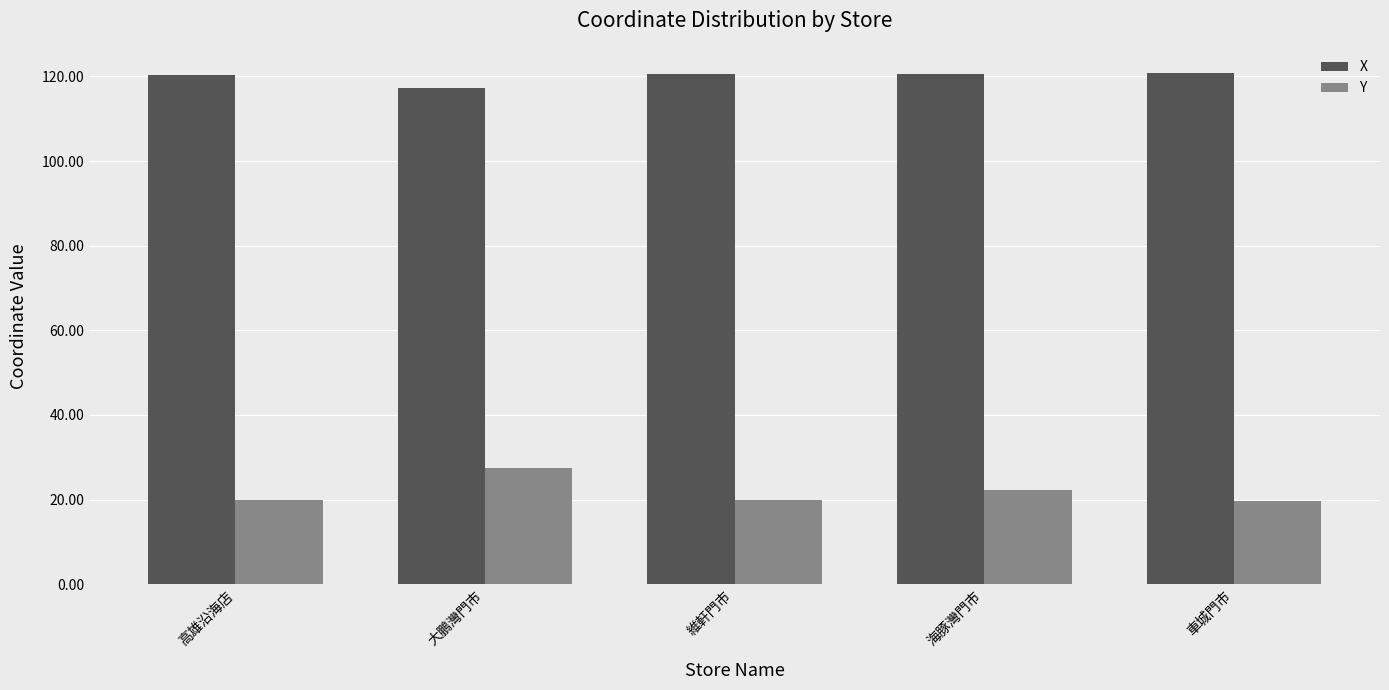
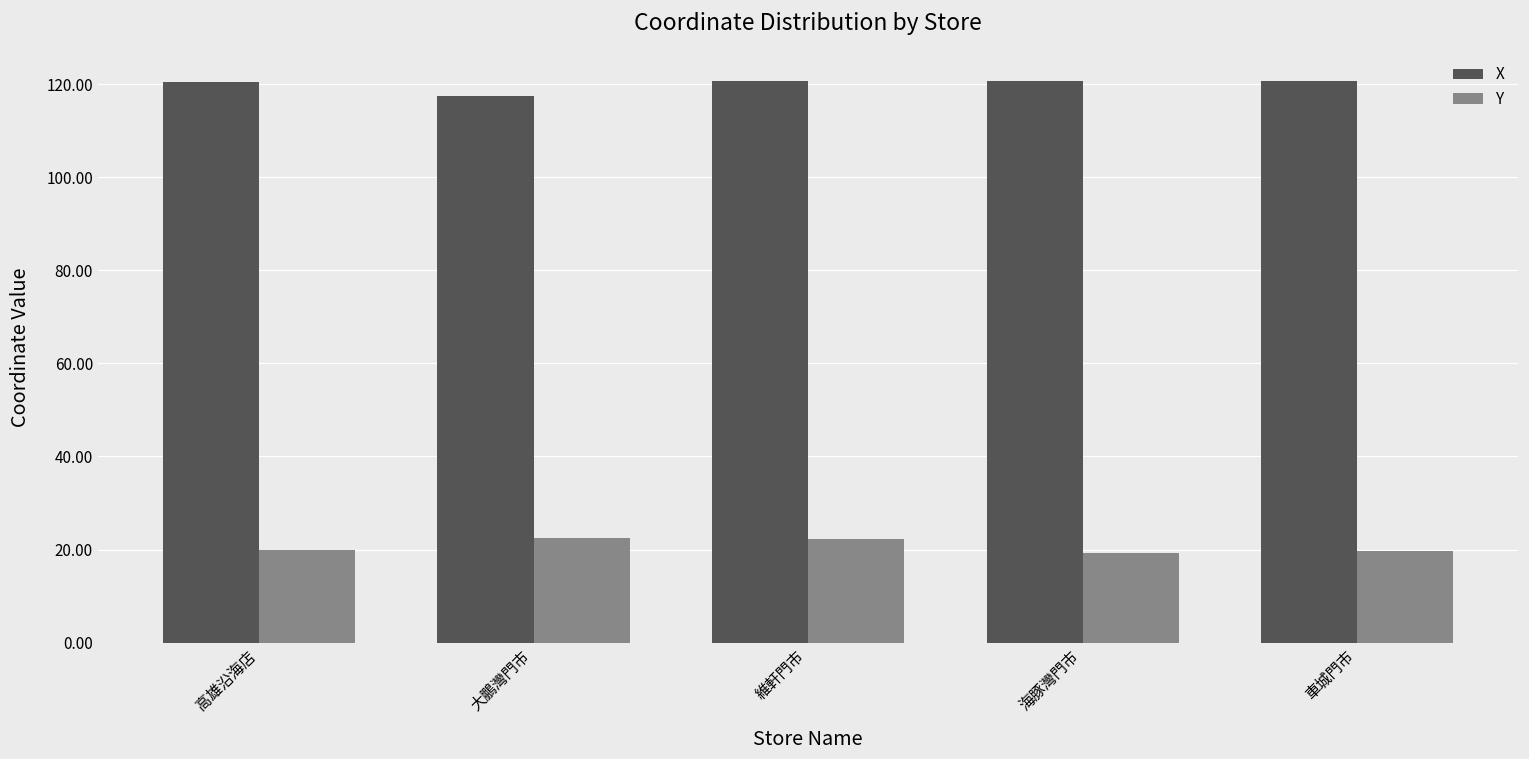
  {
    "X": {
      "高雄沿海店": 120,
      "大鵬灣門市": 117,
      "維軒門市": 121,
      "海豚灣門市": 121,
      "車城門市": 121
    },
    "Y": {
      "高雄沿海店": 20,
-     "大鵬灣門市": 28,
-     "維軒門市": 20,
-     "海豚灣門市": 22,
+     "大鵬灣門市": 22,
+     "維軒門市": 22,
+     "海豚灣門市": 19,
      "車城門市": 20
    }
  }
